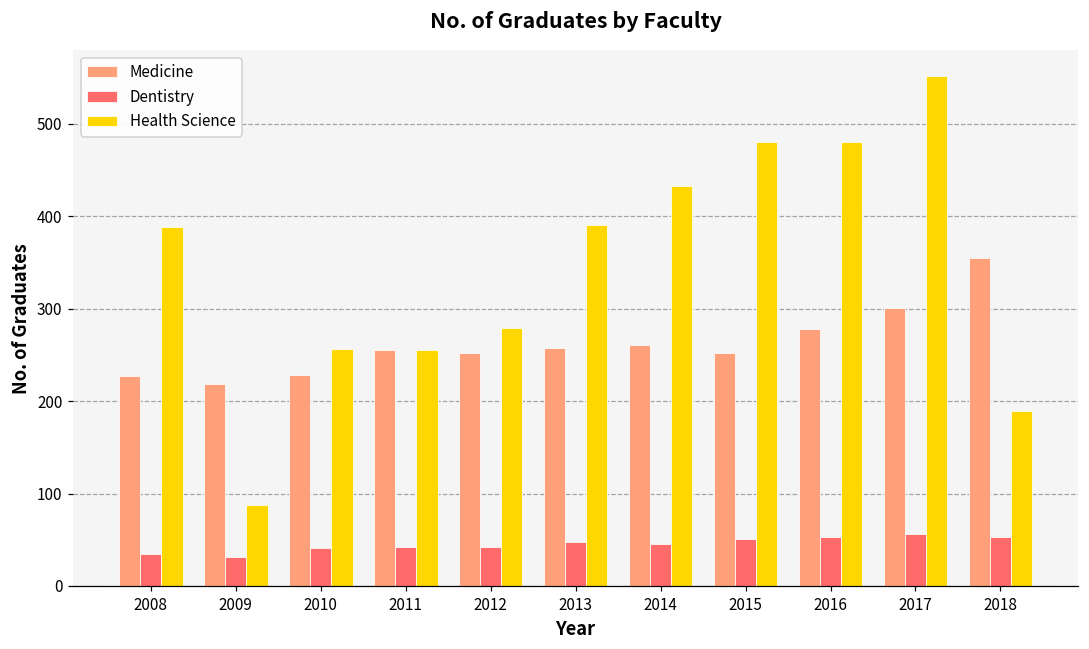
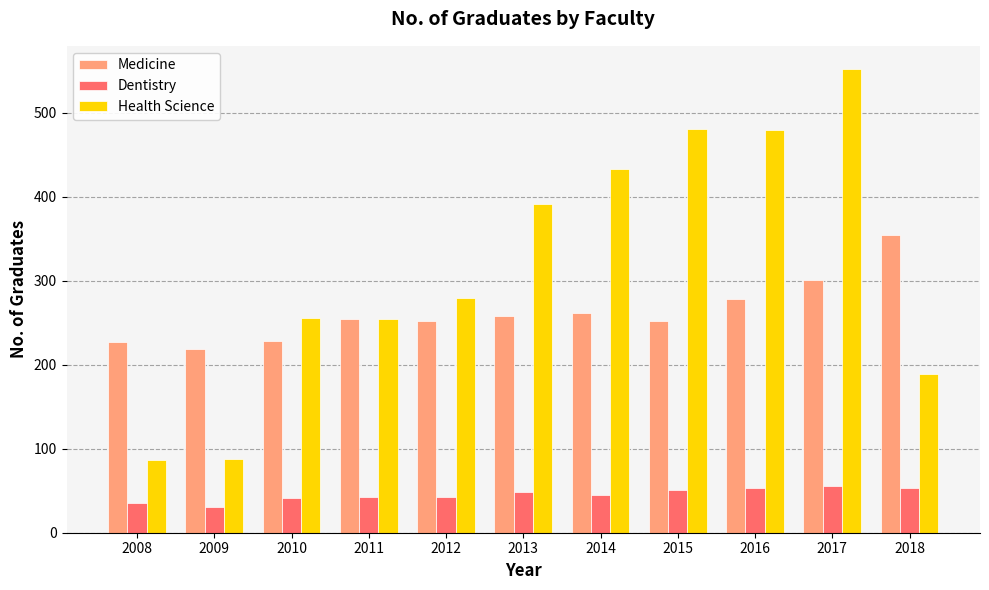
  {
    "Health Science": {
-     "2008": 390,
+     "2008": 90,
      "2009": 90,
      "2010": 260,
      "2011": 260,
      "2012": 280,
      "2013": 390,
      "2014": 430,
      "2015": 480,
      "2016": 480,
      "2017": 550,
      "2018": 190
    }
  }
